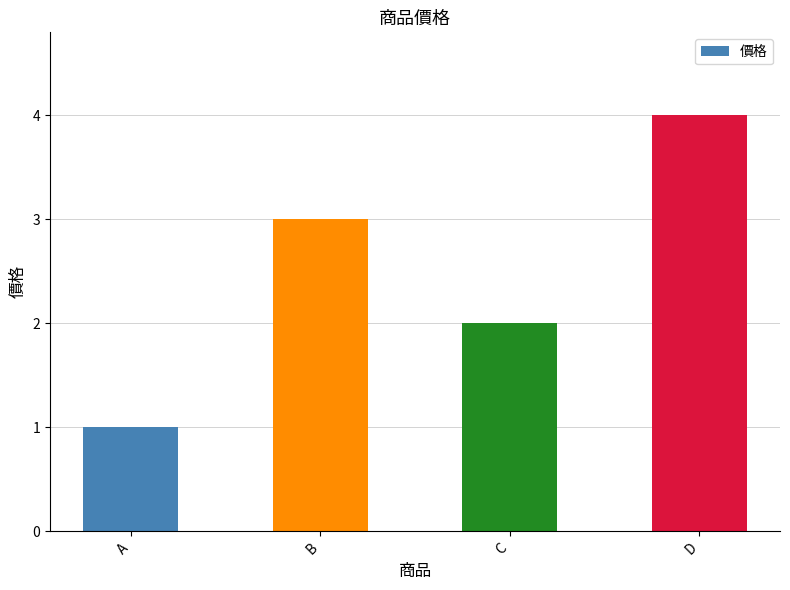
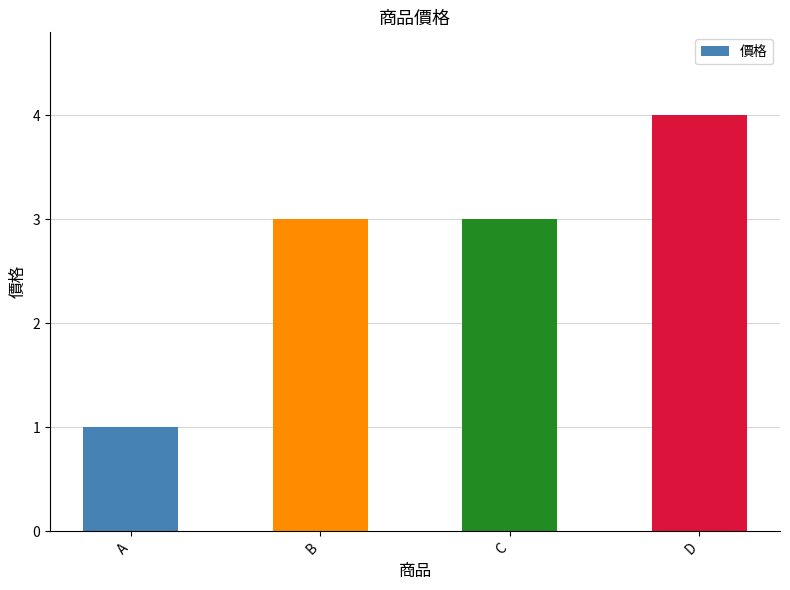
  {
    "A": 1,
    "B": 3,
-   "C": 2,
+   "C": 3,
    "D": 4
  }
